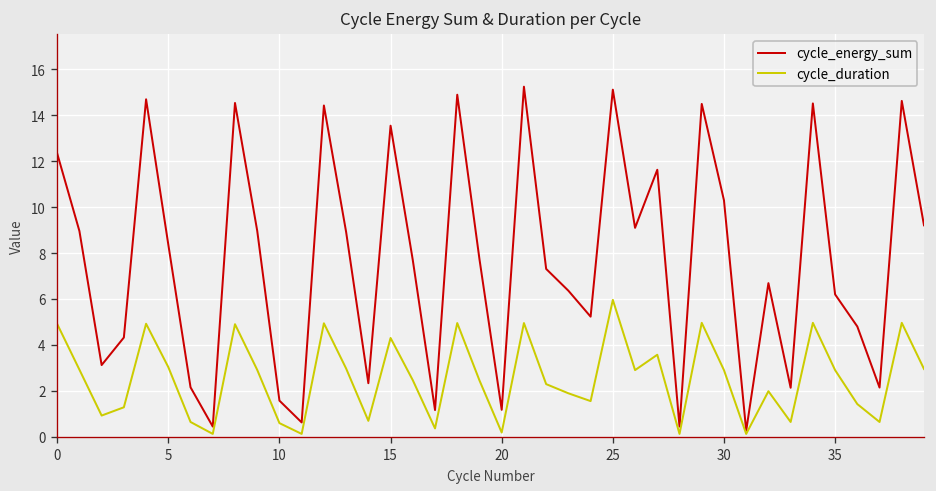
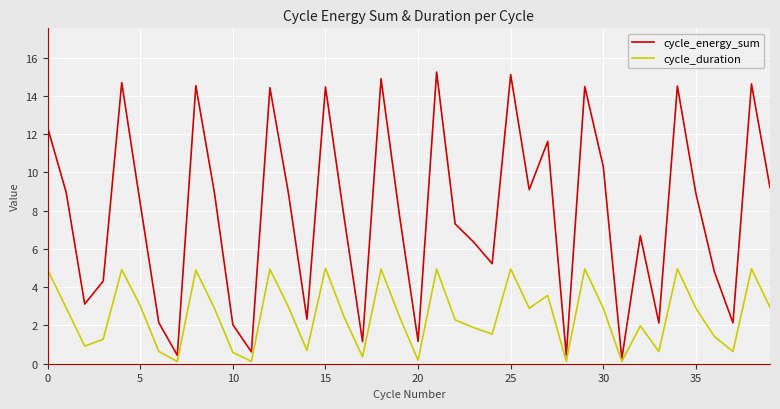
  {
    "cycle_energy_sum": {
      "0": 12.3,
      "5": 8.4,
-     "10": 1.6,
-     "15": 13.6,
+     "10": 2.0,
+     "15": 14.5,
      "20": 1.2,
      "25": 15.1,
      "30": 10.3,
-     "35": 6.2
+     "35": 8.9
    },
    "cycle_duration": {
      "0": 4.9,
      "5": 3.0,
      "10": 0.6,
-     "15": 4.3,
+     "15": 5.0,
      "20": 0.2,
-     "25": 6.0,
+     "25": 5.0,
      "30": 2.9,
      "35": 2.9
    }
  }
